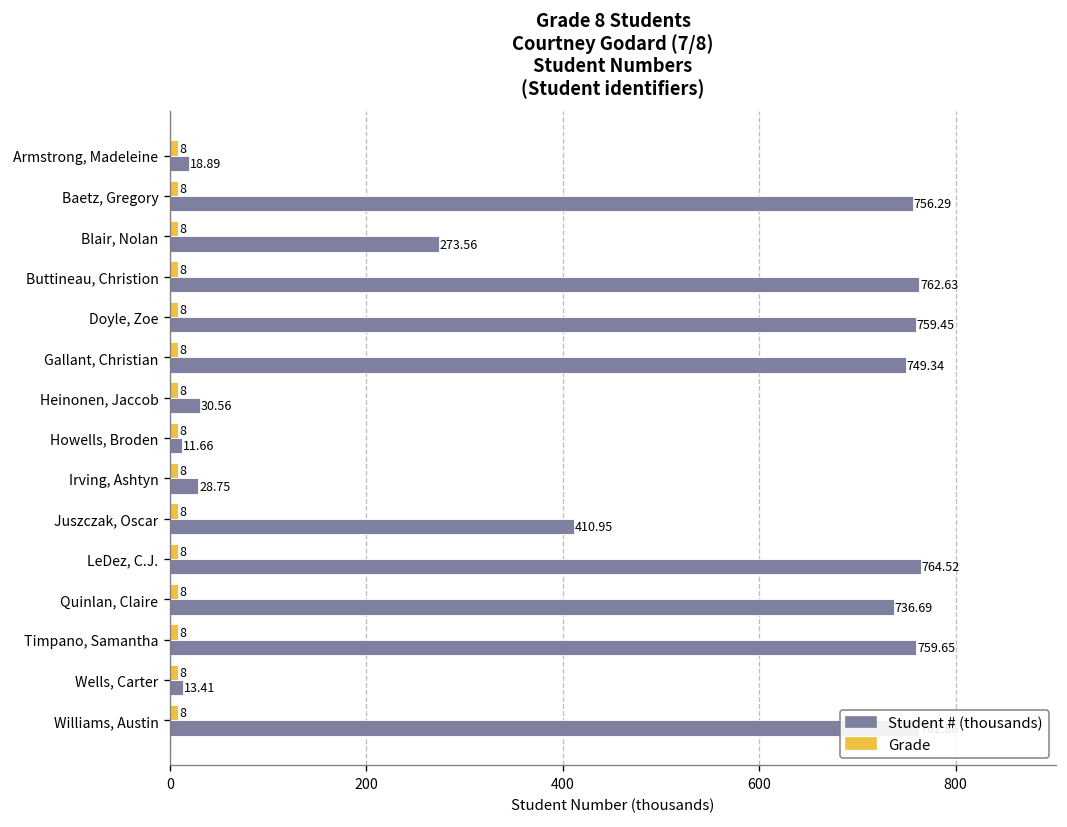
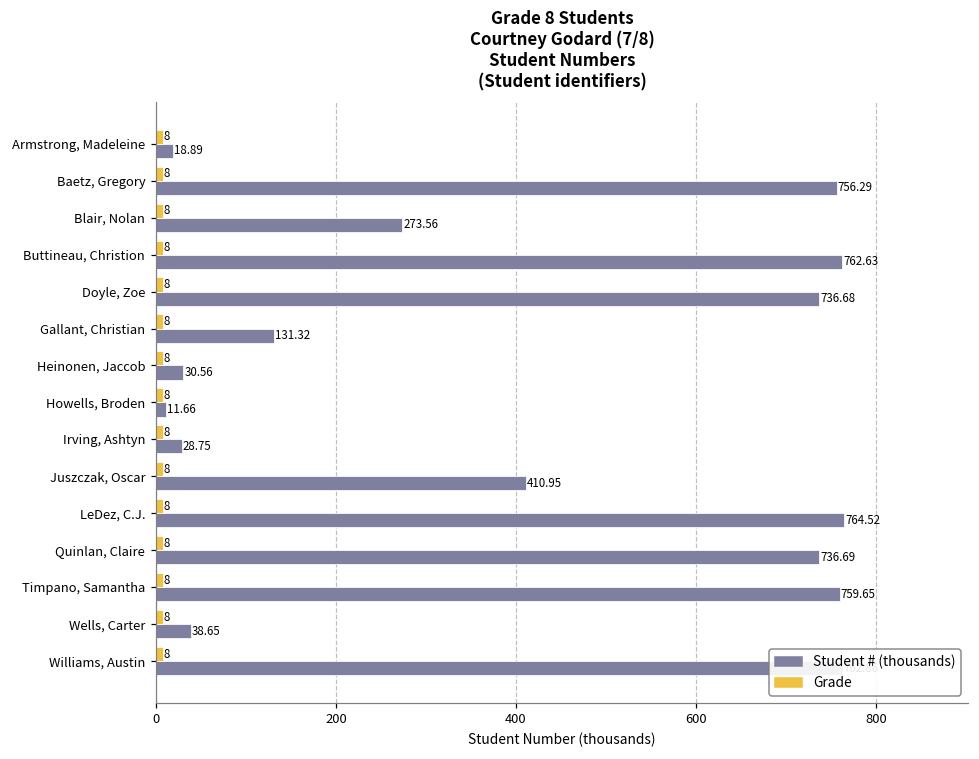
  {
    "Student # (thousands)": {
      "Armstrong, Madeleine": 18.89,
      "Baetz, Gregory": 756.29,
      "Blair, Nolan": 273.56,
      "Buttineau, Christion": 762.63,
-     "Doyle, Zoe": 759.45,
-     "Gallant, Christian": 749.34,
+     "Doyle, Zoe": 736.68,
+     "Gallant, Christian": 131.32,
      "Heinonen, Jaccob": 30.56,
      "Howells, Broden": 11.66,
      "Irving, Ashtyn": 28.75,
      "Juszczak, Oscar": 410.95,
      "LeDez, C.J.": 764.52,
      "Quinlan, Claire": 736.69,
      "Timpano, Samantha": 759.65,
-     "Wells, Carter": 13.41
+     "Wells, Carter": 38.65
    },
    "Grade": {
      "Armstrong, Madeleine": 8,
      "Baetz, Gregory": 8,
      "Blair, Nolan": 8,
      "Buttineau, Christion": 8,
      "Doyle, Zoe": 8,
      "Gallant, Christian": 8,
      "Heinonen, Jaccob": 8,
      "Howells, Broden": 8,
      "Irving, Ashtyn": 8,
      "Juszczak, Oscar": 8,
      "LeDez, C.J.": 8,
      "Quinlan, Claire": 8,
      "Timpano, Samantha": 8,
      "Wells, Carter": 8,
      "Williams, Austin": 8
    }
  }
